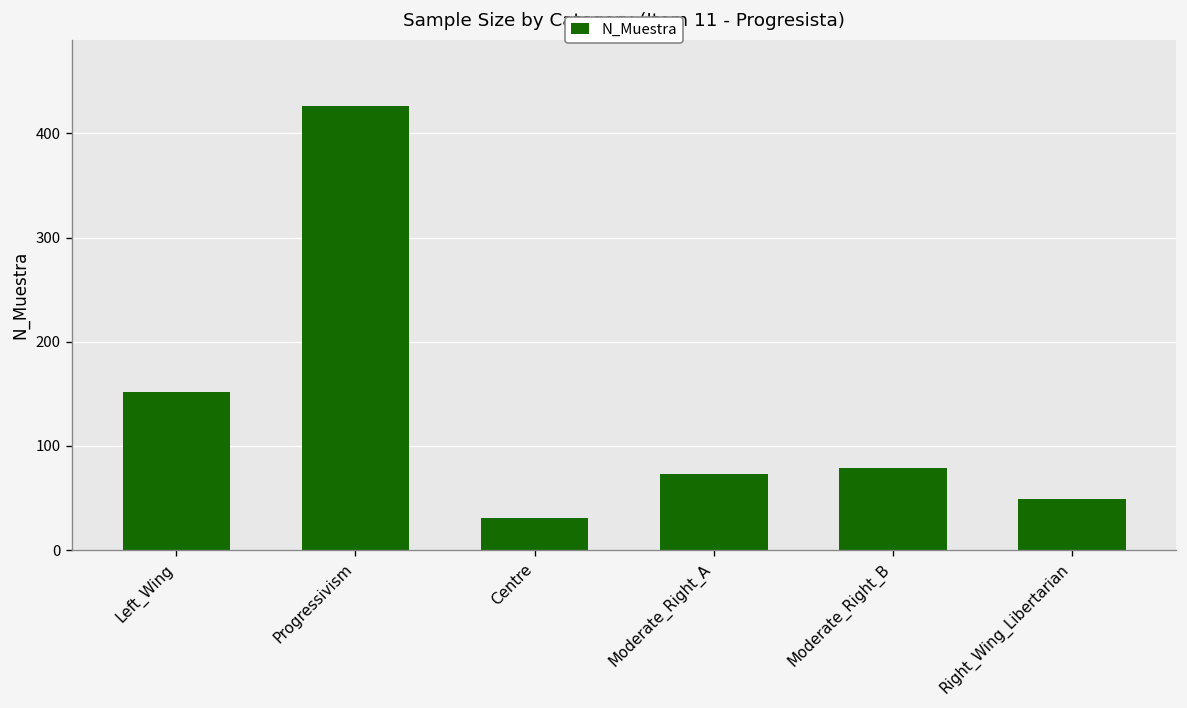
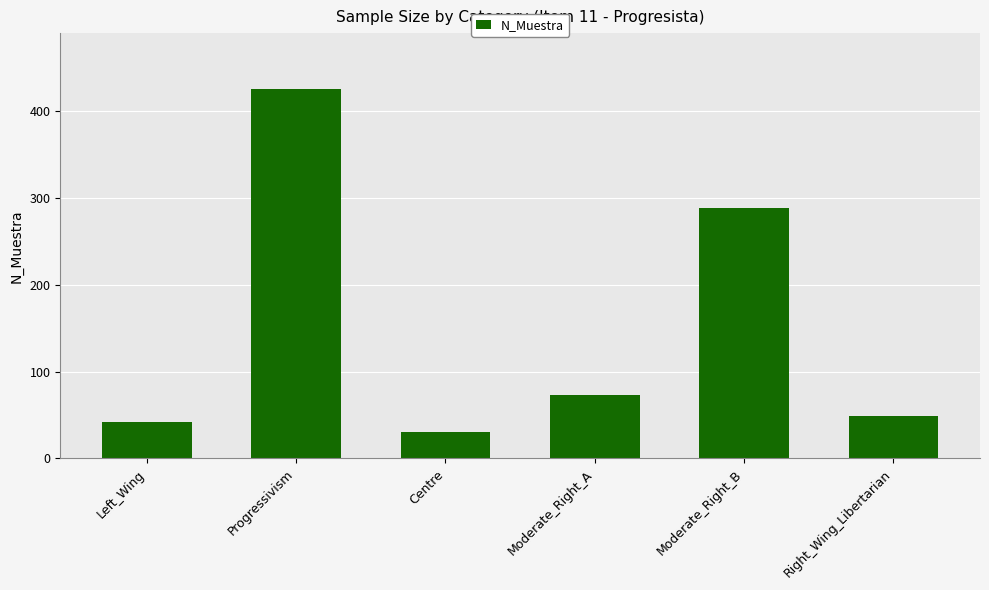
  {
-   "Left_Wing": 150,
+   "Left_Wing": 40,
    "Progressivism": 430,
    "Centre": 30,
    "Moderate_Right_A": 70,
-   "Moderate_Right_B": 80,
+   "Moderate_Right_B": 290,
    "Right_Wing_Libertarian": 50
  }
